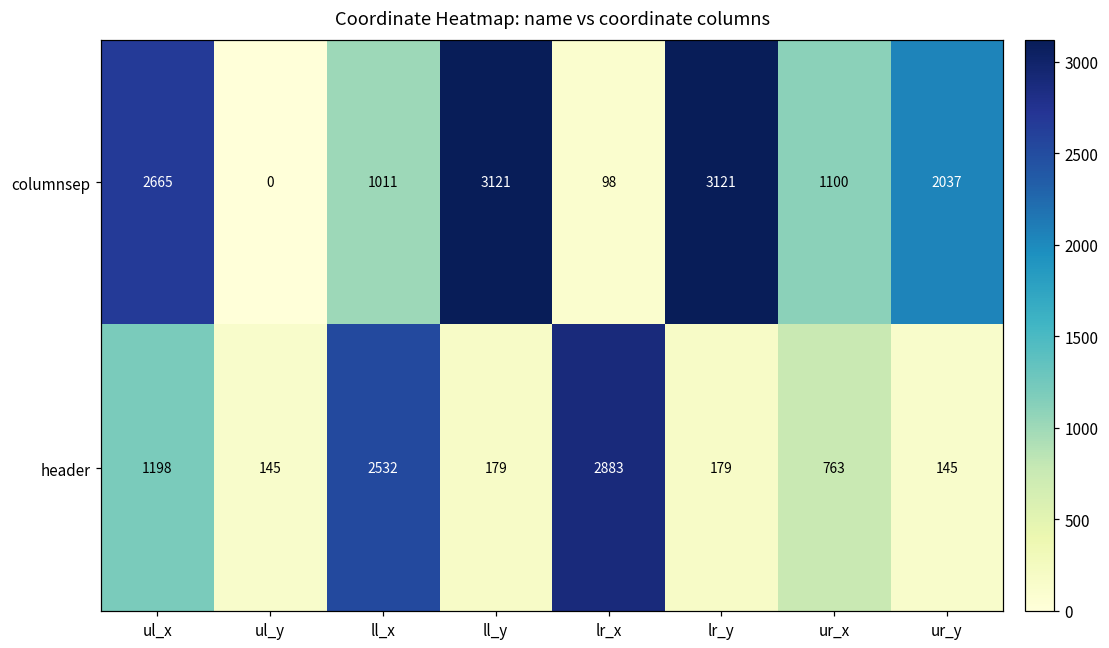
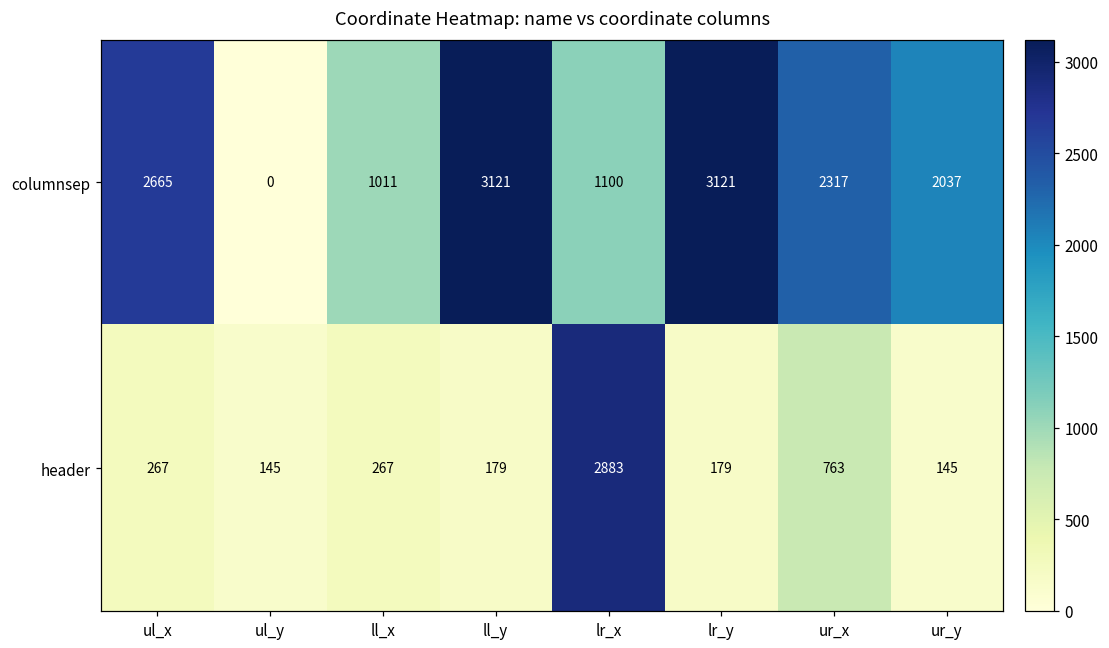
  {
    "columnsep": {
      "ul_x": 2665,
      "ul_y": 0,
      "ll_x": 1011,
      "ll_y": 3121,
-     "lr_x": 98,
+     "lr_x": 1100,
      "lr_y": 3121,
-     "ur_x": 1100,
+     "ur_x": 2317,
      "ur_y": 2037
    },
    "header": {
-     "ul_x": 1198,
+     "ul_x": 267,
      "ul_y": 145,
-     "ll_x": 2532,
+     "ll_x": 267,
      "ll_y": 179,
      "lr_x": 2883,
      "lr_y": 179,
      "ur_x": 763,
      "ur_y": 145
    }
  }
